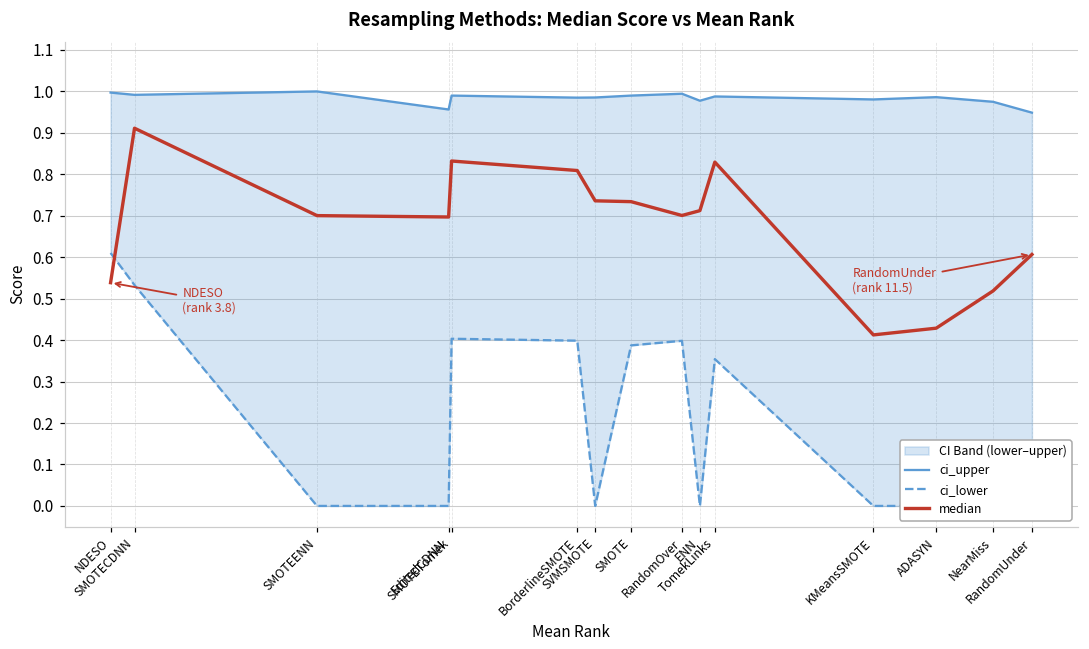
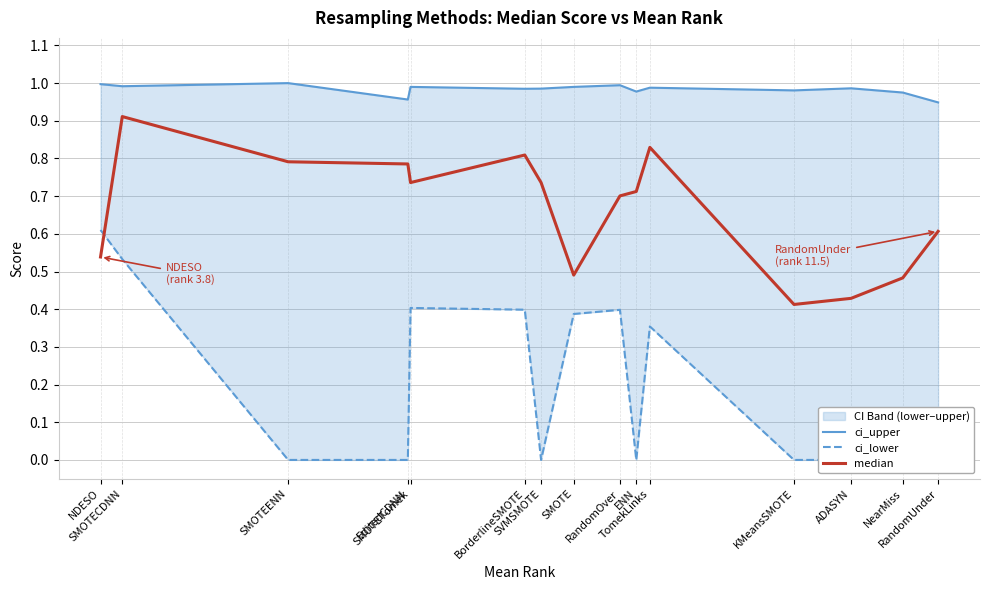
  {
    "median": {
      "NDESO": 0.54,
      "SMOTECDNN": 0.91,
-     "SMOTEENN": 0.70,
-     "EditedCDNN": 0.70,
-     "SMOTETomek": 0.83,
+     "SMOTEENN": 0.79,
+     "EditedCDNN": 0.79,
+     "SMOTETomek": 0.74,
      "BorderlineSMOTE": 0.81,
      "SVMSMOTE": 0.74,
-     "SMOTE": 0.73,
+     "SMOTE": 0.49,
      "RandomOver": 0.70,
      "ENN": 0.71,
      "TomekLinks": 0.83,
      "KMeansSMOTE": 0.41,
      "ADASYN": 0.43,
-     "NearMiss": 0.52
+     "NearMiss": 0.48
    }
  }
